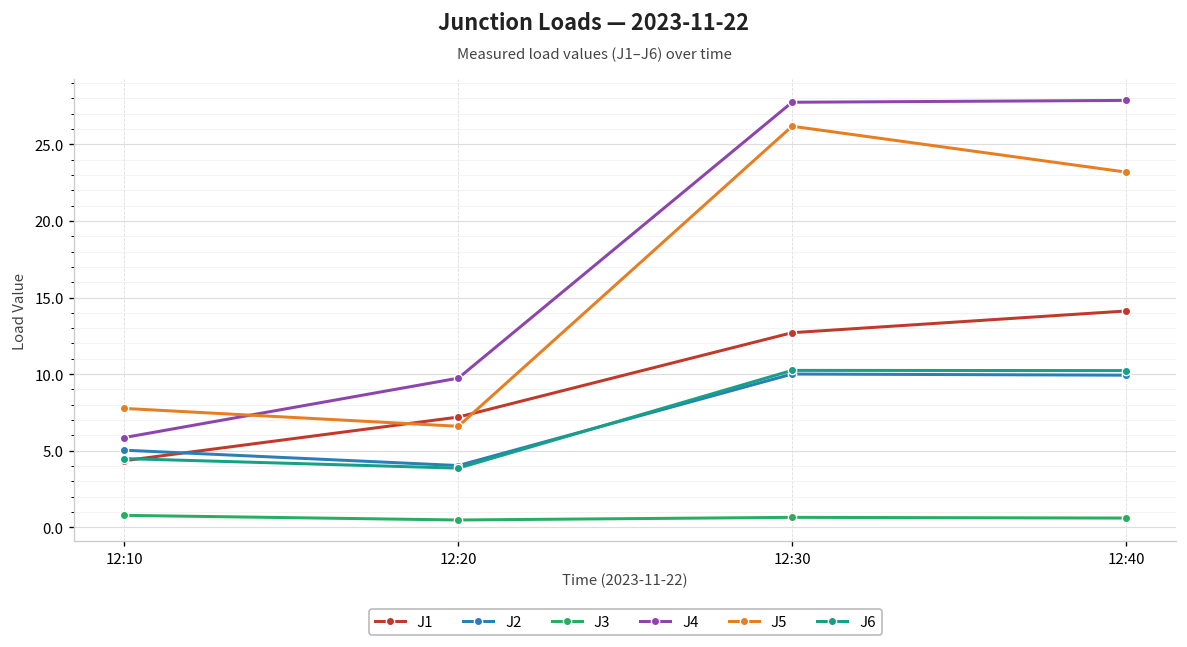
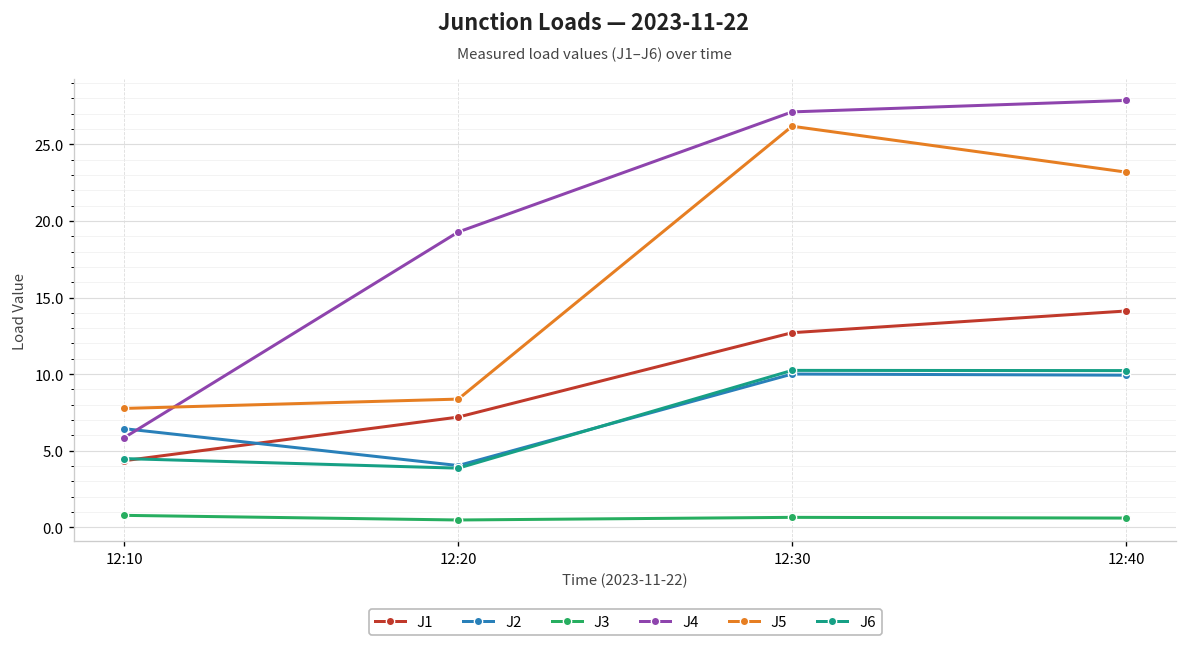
  {
    "J1": {
      "12:20": 7.2,
      "12:30": 12.7,
      "12:40": 14.1
    },
    "J2": {
-     "12:10": 5.0,
+     "12:10": 6.4,
      "12:30": 10.0,
      "12:40": 9.9
    },
    "J4": {
      "12:10": 5.9,
-     "12:20": 9.7,
-     "12:30": 27.8,
+     "12:20": 19.3,
+     "12:30": 27.1,
      "12:40": 27.9
    },
    "J5": {
      "12:10": 7.8,
-     "12:20": 6.6,
+     "12:20": 8.4,
      "12:30": 26.2,
      "12:40": 23.2
    }
  }
